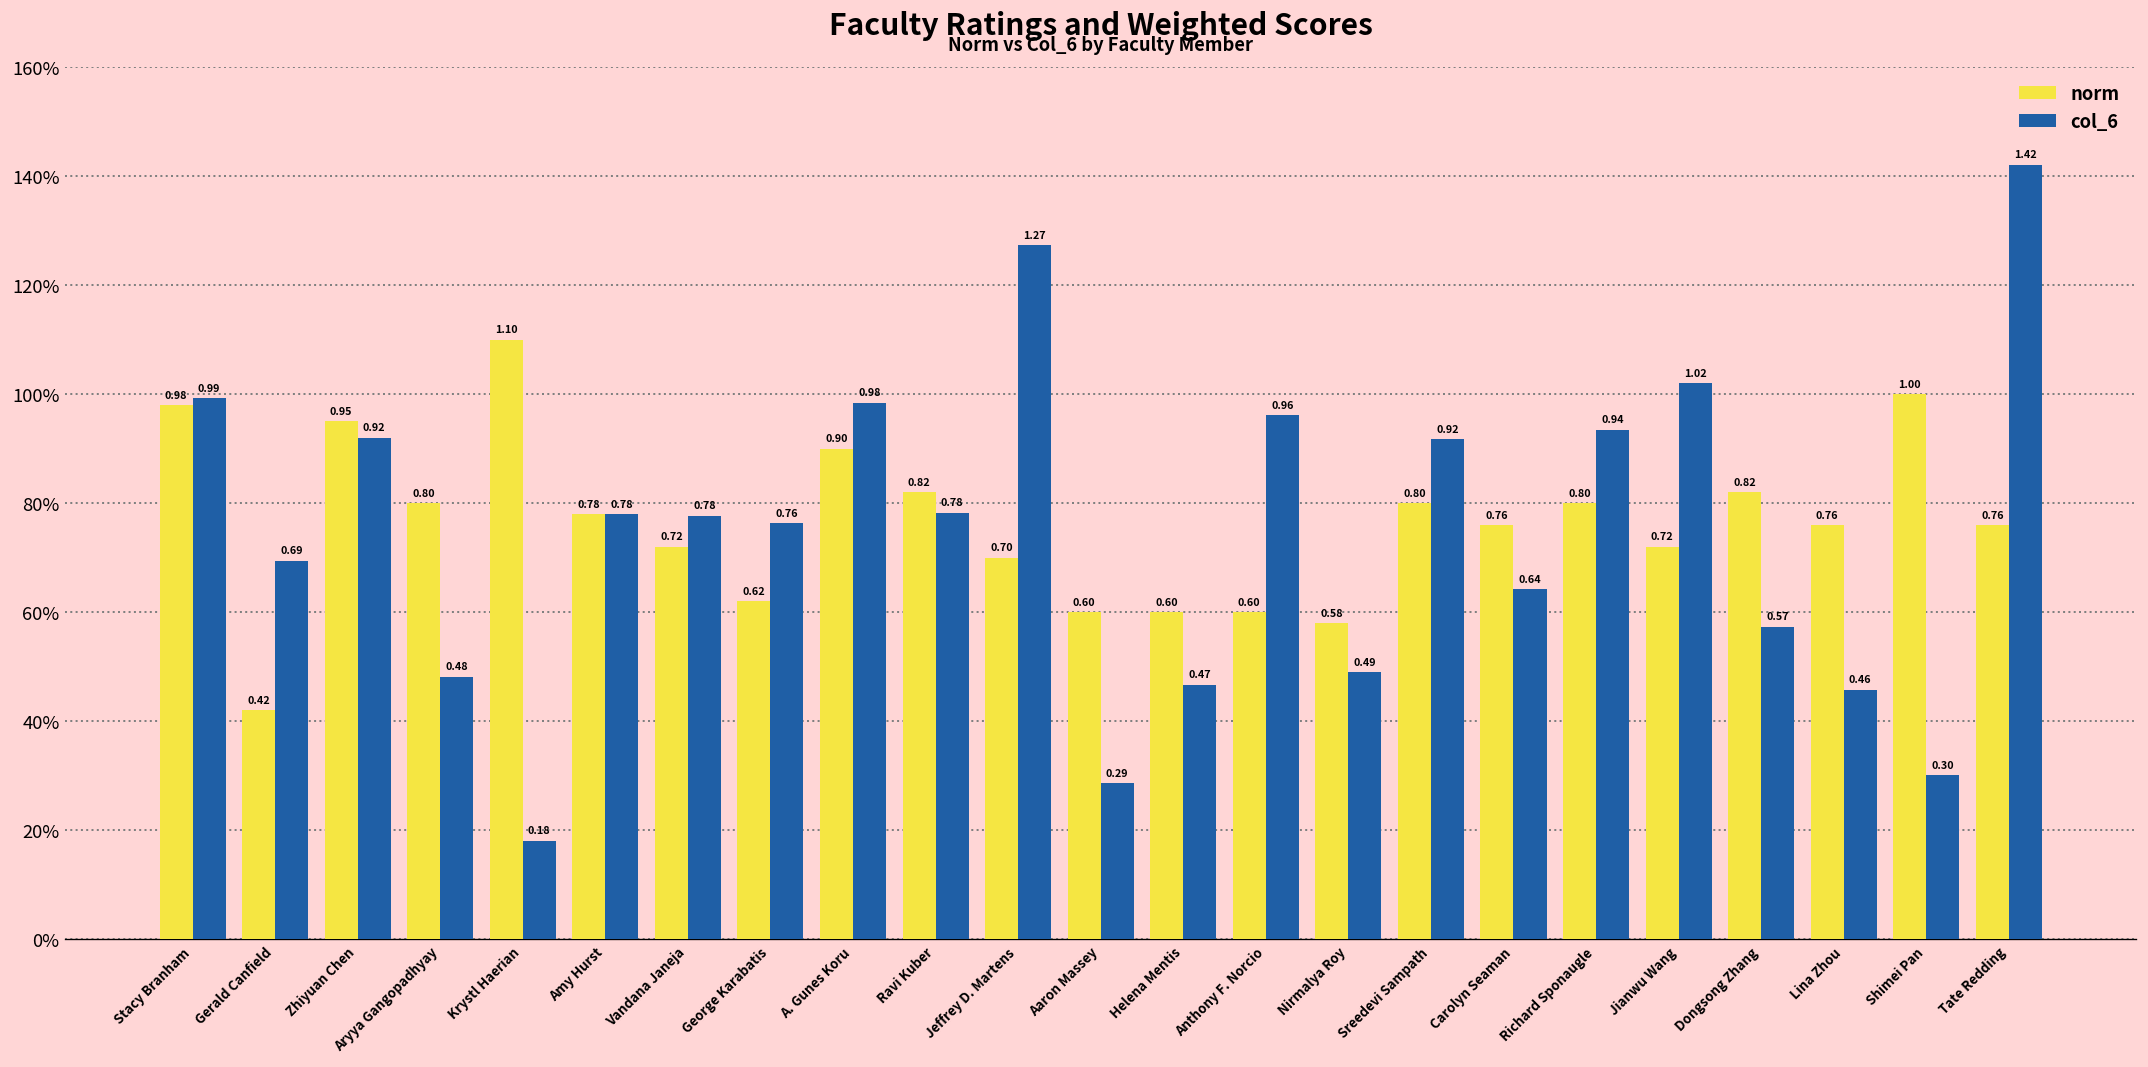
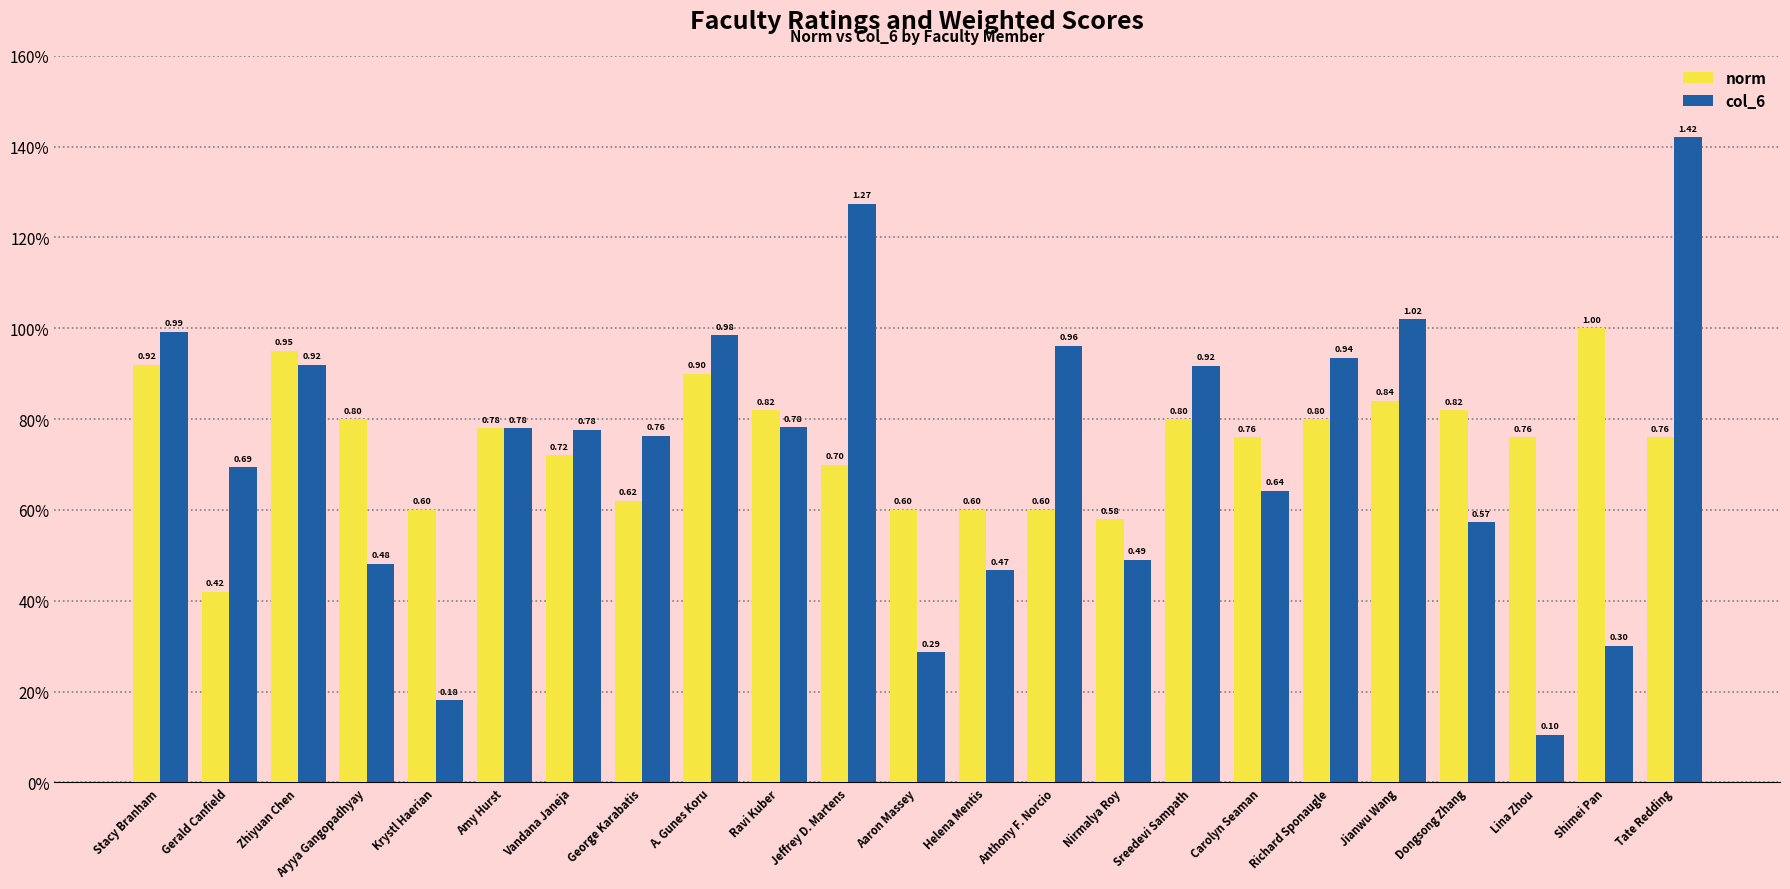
  {
    "norm": {
-     "Stacy Branham": 0.98,
+     "Stacy Branham": 0.92,
      "Gerald Canfield": 0.42,
      "Zhiyuan Chen": 0.95,
      "Aryya Gangopadhyay": 0.80,
-     "Krystl Haerian": 1.10,
+     "Krystl Haerian": 0.60,
      "Amy Hurst": 0.78,
      "Vandana Janeja": 0.72,
      "George Karabatis": 0.62,
      "A. Gunes Koru": 0.90,
      "Ravi Kuber": 0.82,
      "Jeffrey D. Martens": 0.70,
      "Aaron Massey": 0.60,
      "Helena Mentis": 0.60,
      "Anthony F. Norcio": 0.60,
      "Nirmalya Roy": 0.58,
      "Sreedevi Sampath": 0.80,
      "Carolyn Seaman": 0.76,
      "Richard Sponaugle": 0.80,
-     "Jianwu Wang": 0.72,
+     "Jianwu Wang": 0.84,
      "Dongsong Zhang": 0.82,
      "Lina Zhou": 0.76,
      "Shimei Pan": 1.00,
      "Tate Redding": 0.76
    },
    "col_6": {
      "Stacy Branham": 0.99,
      "Gerald Canfield": 0.69,
      "Zhiyuan Chen": 0.92,
      "Aryya Gangopadhyay": 0.48,
      "Krystl Haerian": 0.18,
      "Amy Hurst": 0.78,
      "Vandana Janeja": 0.78,
      "George Karabatis": 0.76,
      "A. Gunes Koru": 0.98,
      "Ravi Kuber": 0.78,
      "Jeffrey D. Martens": 1.27,
      "Aaron Massey": 0.29,
      "Helena Mentis": 0.47,
      "Anthony F. Norcio": 0.96,
      "Nirmalya Roy": 0.49,
      "Sreedevi Sampath": 0.92,
      "Carolyn Seaman": 0.64,
      "Richard Sponaugle": 0.94,
      "Jianwu Wang": 1.02,
      "Dongsong Zhang": 0.57,
-     "Lina Zhou": 0.46,
+     "Lina Zhou": 0.10,
      "Shimei Pan": 0.30,
      "Tate Redding": 1.42
    }
  }
